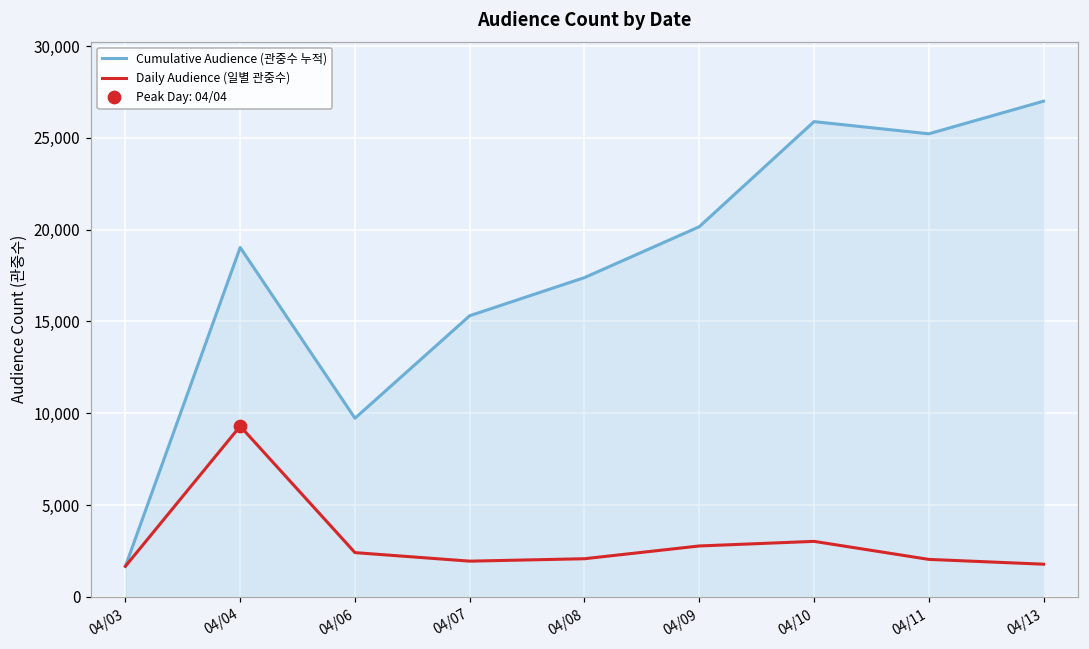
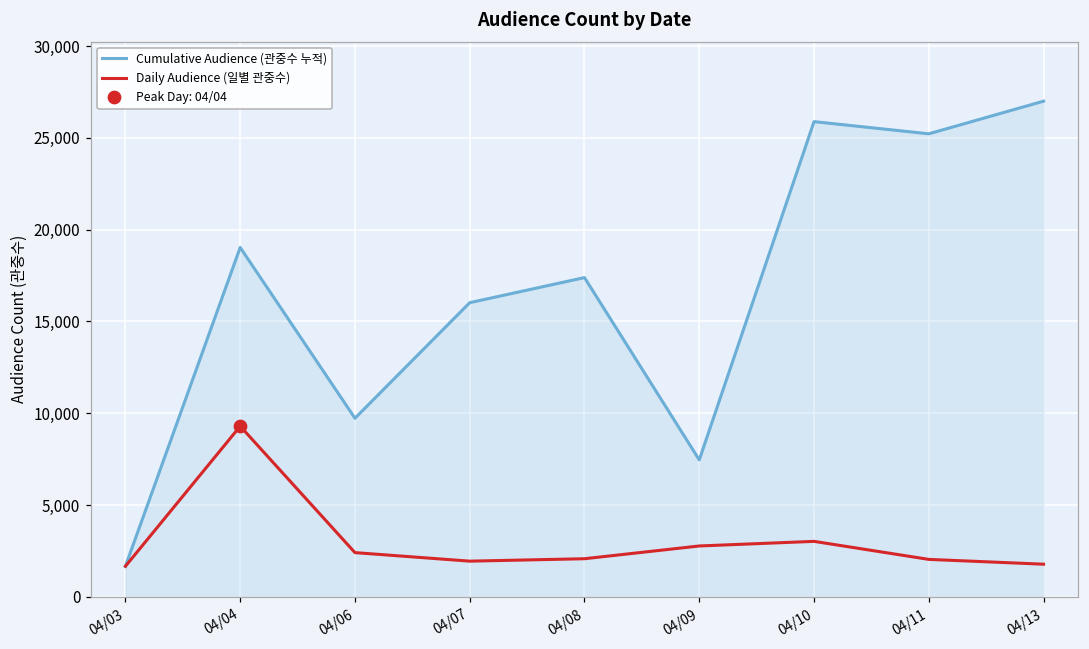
  {
    "Cumulative Audience (관중수 누적)": {
      "04/04": "19,000",
      "04/06": "9,700",
-     "04/07": "15,300",
+     "04/07": "16,000",
      "04/08": "17,400",
-     "04/09": "20,200",
+     "04/09": "7,500",
      "04/10": "25,900",
      "04/11": "25,200",
      "04/13": "27,000"
    }
  }
